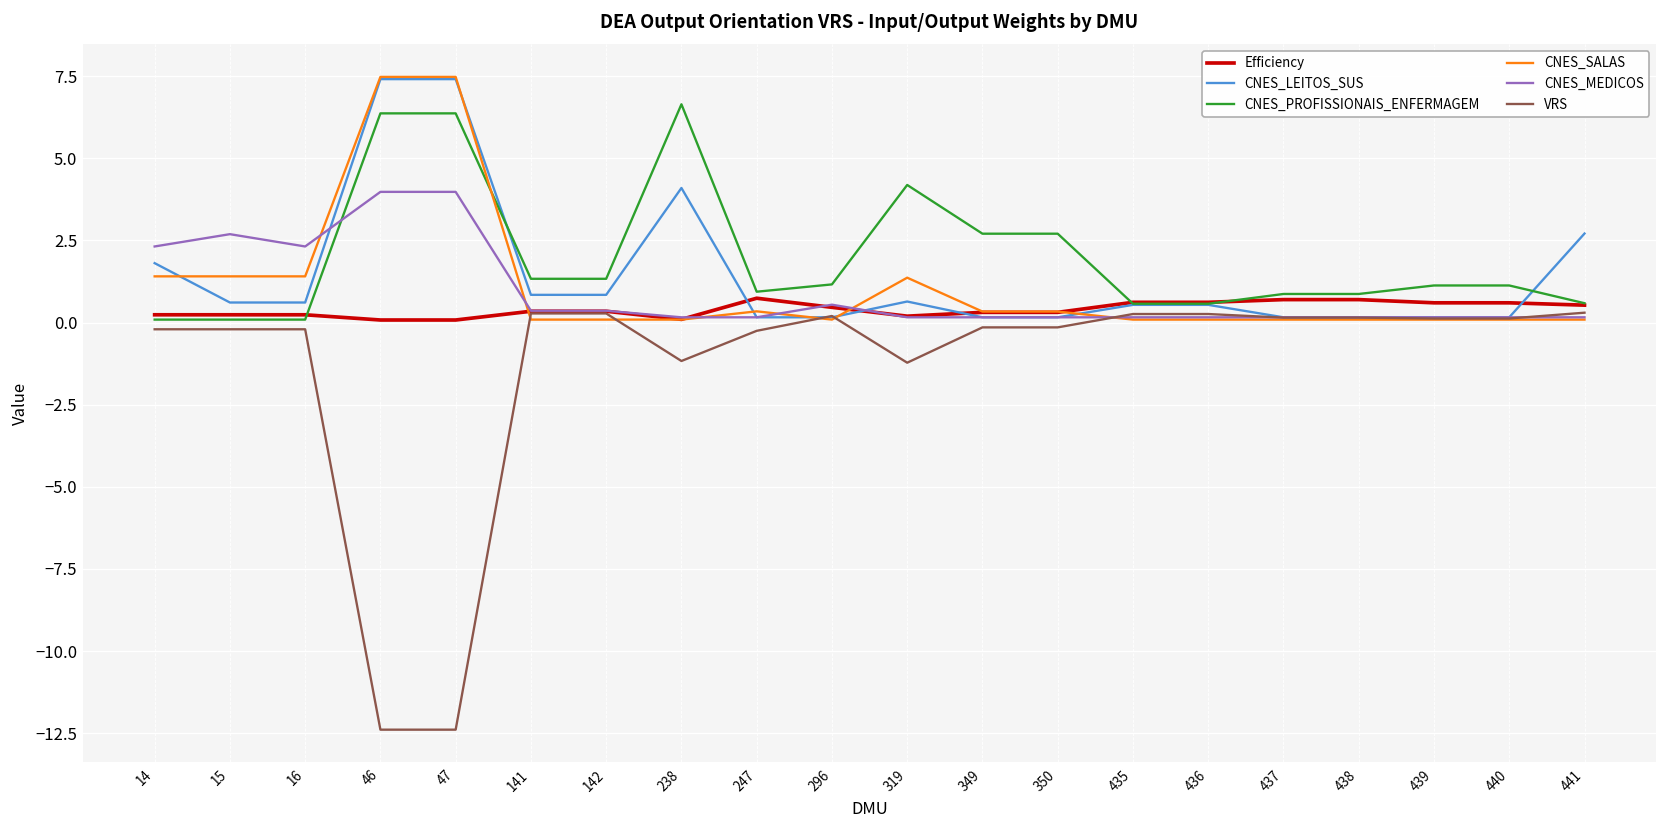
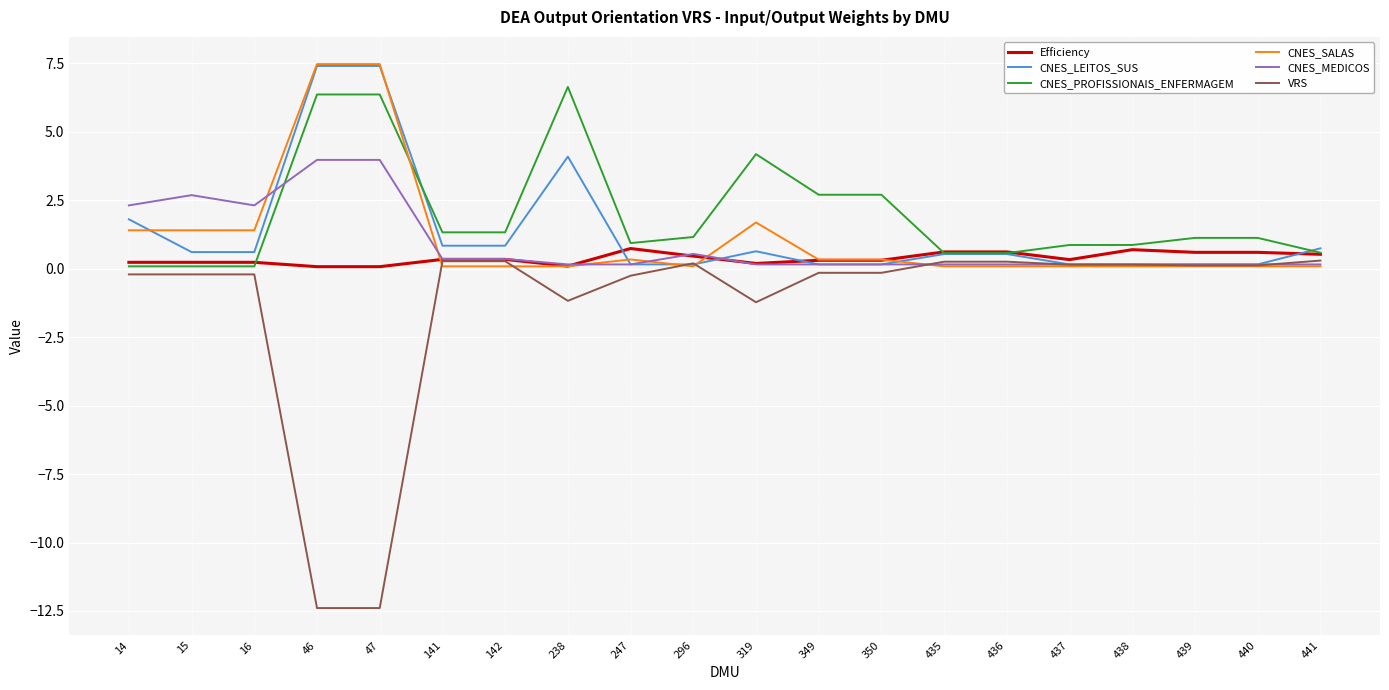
  {
    "Efficiency": {
      "14": 0.2,
      "15": 0.2,
      "16": 0.2,
      "46": 0.1,
      "47": 0.1,
      "247": 0.7,
-     "437": 0.7,
+     "437": 0.3,
      "438": 0.7,
      "439": 0.6,
      "440": 0.6
    },
    "CNES_LEITOS_SUS": {
      "14": 1.8,
      "15": 0.6,
      "16": 0.6,
      "141": 0.8,
      "142": 0.8,
      "238": 4.1,
      "319": 0.6,
-     "441": 2.7
+     "441": 0.7
    },
    "CNES_PROFISSIONAIS_ENFERMAGEM": {
      "14": 0.1,
      "15": 0.1,
      "16": 0.1,
      "46": 6.4,
      "47": 6.4,
      "141": 1.3,
      "142": 1.3,
      "238": 6.6,
      "247": 0.9,
      "296": 1.2,
      "319": 4.2,
      "349": 2.7,
      "350": 2.7,
      "437": 0.9,
      "438": 0.9,
      "439": 1.1,
      "440": 1.1
    },
    "CNES_SALAS": {
      "14": 1.4,
      "15": 1.4,
      "16": 1.4,
      "141": 0.1,
      "142": 0.1,
      "247": 0.3,
-     "319": 1.4
+     "319": 1.7
    },
    "CNES_MEDICOS": {
      "14": 2.3,
      "15": 2.7,
      "16": 2.3,
      "46": 4.0,
      "47": 4.0
    },
    "VRS": {
      "14": -0.2,
      "15": -0.2,
      "16": -0.2,
      "46": -12.4,
      "47": -12.4,
      "238": -1.2,
      "247": -0.3,
      "319": -1.2,
      "349": -0.1,
      "350": -0.1,
      "435": 0.3,
      "436": 0.3,
      "441": 0.3
    }
  }
